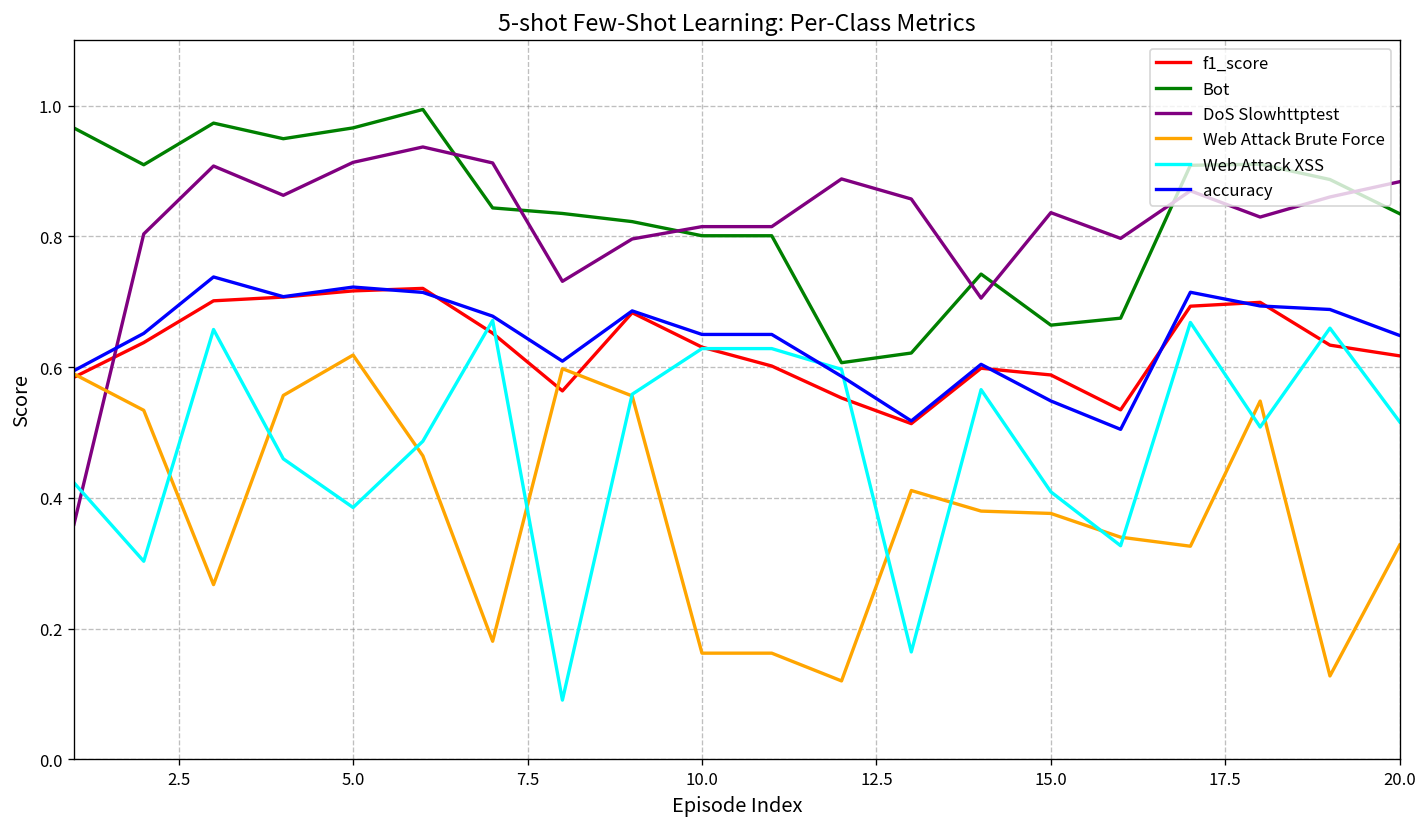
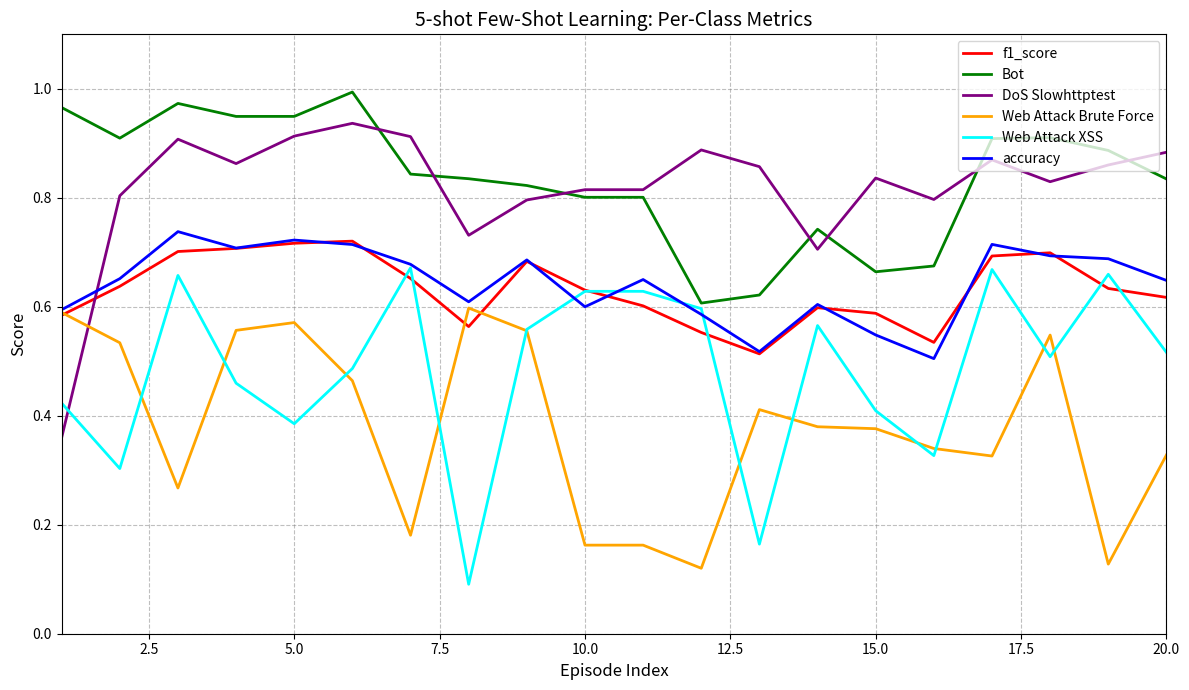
  {
    "f1_score": {
      "5.0": 0.72,
      "15.0": 0.59,
      "20.0": 0.62
    },
    "Bot": {
-     "5.0": 0.97,
+     "5.0": 0.95,
      "10.0": 0.80,
      "15.0": 0.66,
      "20.0": 0.83
    },
    "DoS Slowhttptest": {
      "5.0": 0.91,
      "10.0": 0.81,
      "15.0": 0.84,
      "20.0": 0.88
    },
    "Web Attack Brute Force": {
-     "5.0": 0.62,
+     "5.0": 0.57,
      "10.0": 0.16,
      "15.0": 0.38,
      "20.0": 0.33
    },
    "Web Attack XSS": {
      "5.0": 0.39,
      "15.0": 0.41,
      "20.0": 0.52
    },
    "accuracy": {
      "5.0": 0.72,
-     "10.0": 0.65,
+     "10.0": 0.60,
      "15.0": 0.55,
      "20.0": 0.65
    }
  }
